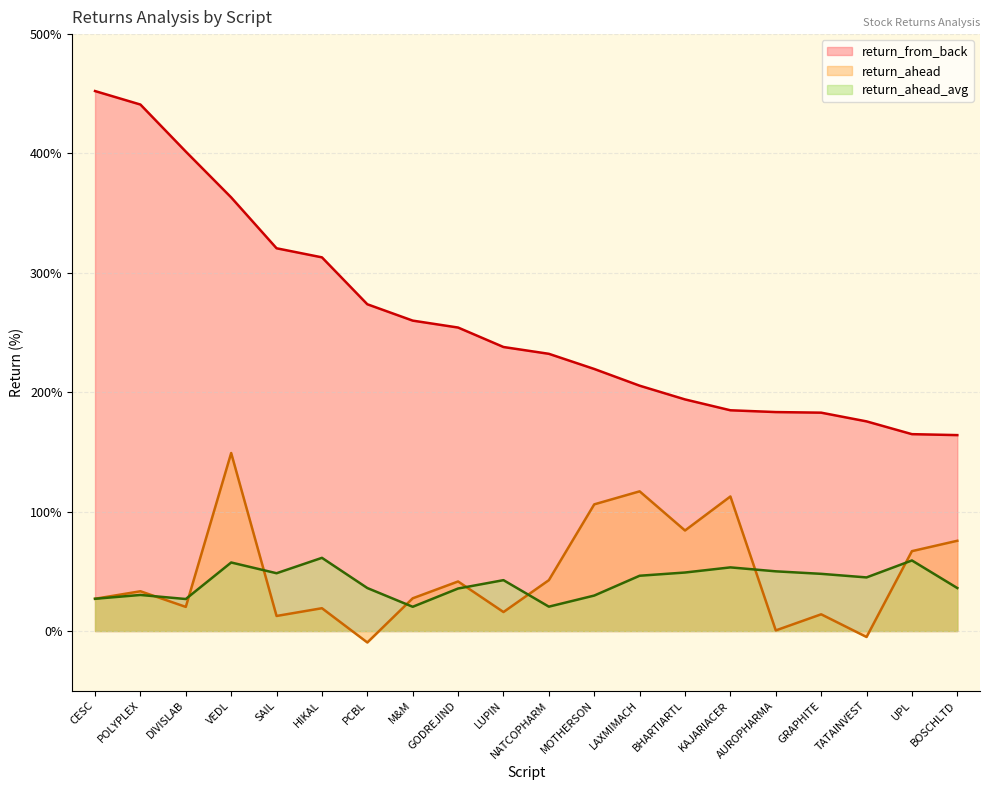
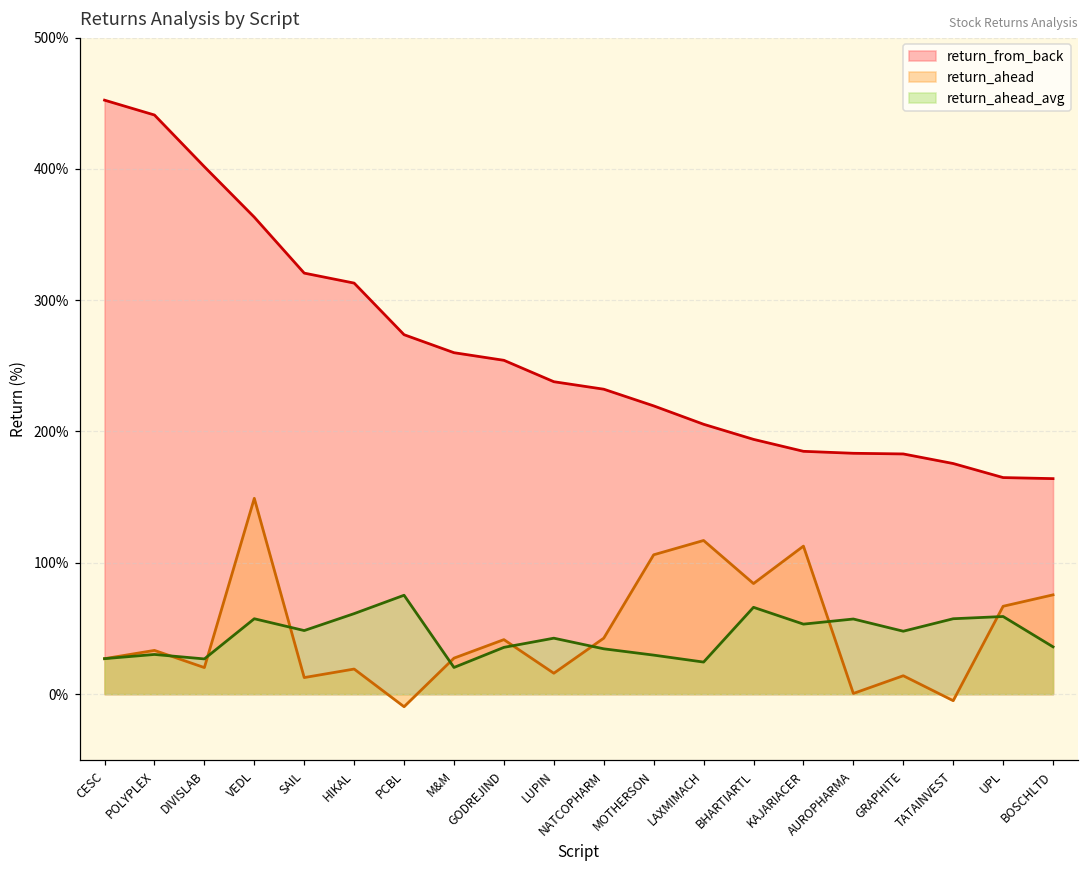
  {
    "return_ahead_avg": {
      "POLYPLEX": "30%",
      "DIVISLAB": "27%",
      "VEDL": "57%",
      "SAIL": "48%",
      "HIKAL": "61%",
-     "PCBL": "36%",
+     "PCBL": "75%",
      "M&M": "20%",
      "GODREJIND": "36%",
      "LUPIN": "43%",
-     "NATCOPHARM": "20%",
+     "NATCOPHARM": "35%",
      "MOTHERSON": "30%",
-     "LAXMIMACH": "46%",
-     "BHARTIARTL": "49%",
+     "LAXMIMACH": "24%",
+     "BHARTIARTL": "66%",
      "KAJARIACER": "53%",
-     "AUROPHARMA": "50%",
+     "AUROPHARMA": "57%",
      "GRAPHITE": "48%",
-     "TATAINVEST": "45%",
+     "TATAINVEST": "57%",
      "UPL": "59%",
      "BOSCHLTD": "36%"
    }
  }
